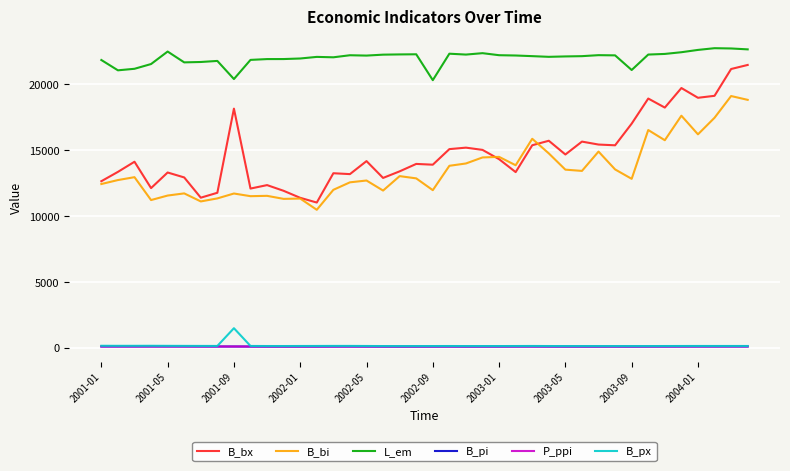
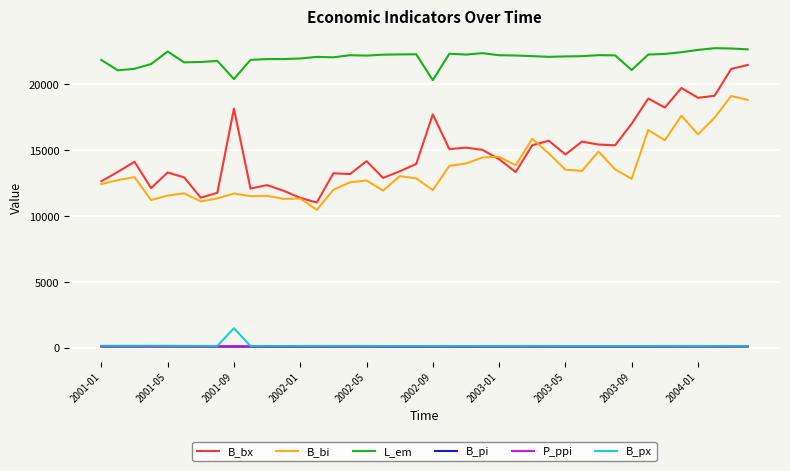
  {
    "B_bx": {
      "2001-01": 12600,
      "2001-05": 13300,
      "2001-09": 18200,
      "2002-05": 14200,
-     "2002-09": 13900,
+     "2002-09": 17700,
      "2003-05": 14700,
      "2003-09": 17000,
      "2004-01": 19000
    },
    "B_bi": {
      "2001-01": 12400,
      "2001-05": 11600,
      "2001-09": 11700,
      "2002-05": 12700,
      "2002-09": 12000,
      "2003-05": 13500,
      "2003-09": 12800,
      "2004-01": 16200
    },
    "L_em": {
      "2001-01": 21900,
      "2001-05": 22500,
      "2001-09": 20400,
      "2002-01": 22000,
      "2002-05": 22200,
      "2002-09": 20300,
      "2003-01": 22200,
      "2003-05": 22100,
      "2003-09": 21100,
      "2004-01": 22600
    },
    "P_ppi": {
      "2001-09": 100
    },
    "B_px": {
      "2001-09": 1500
    }
  }
